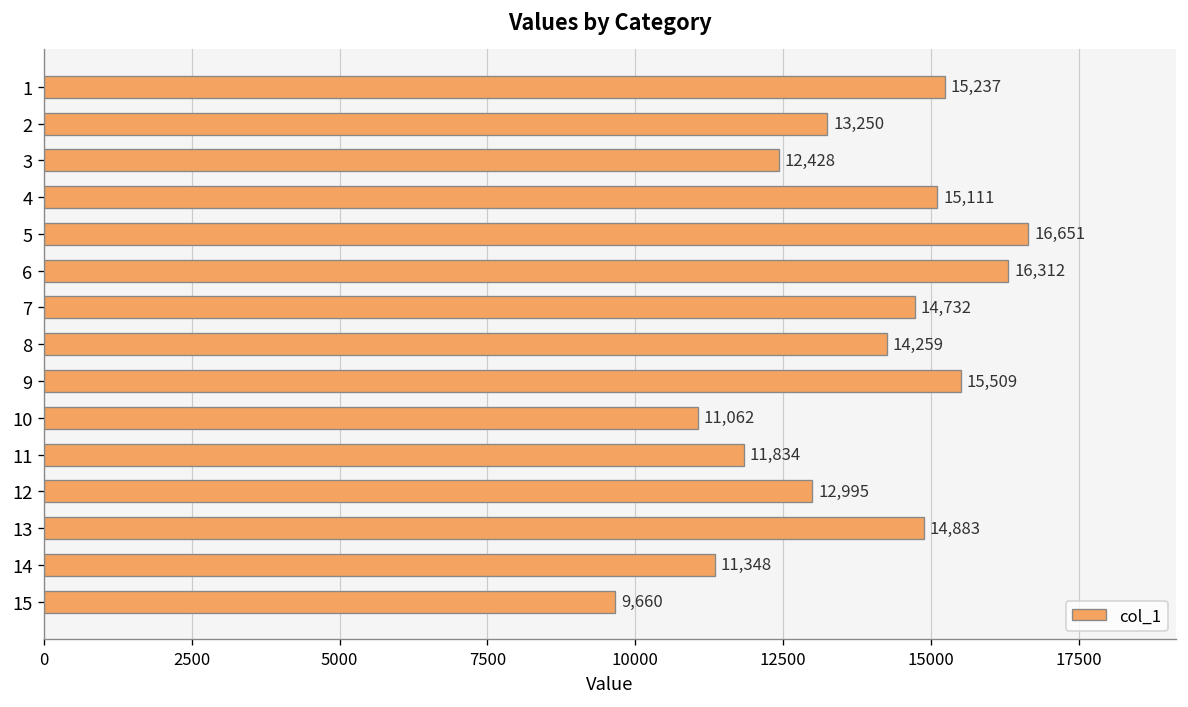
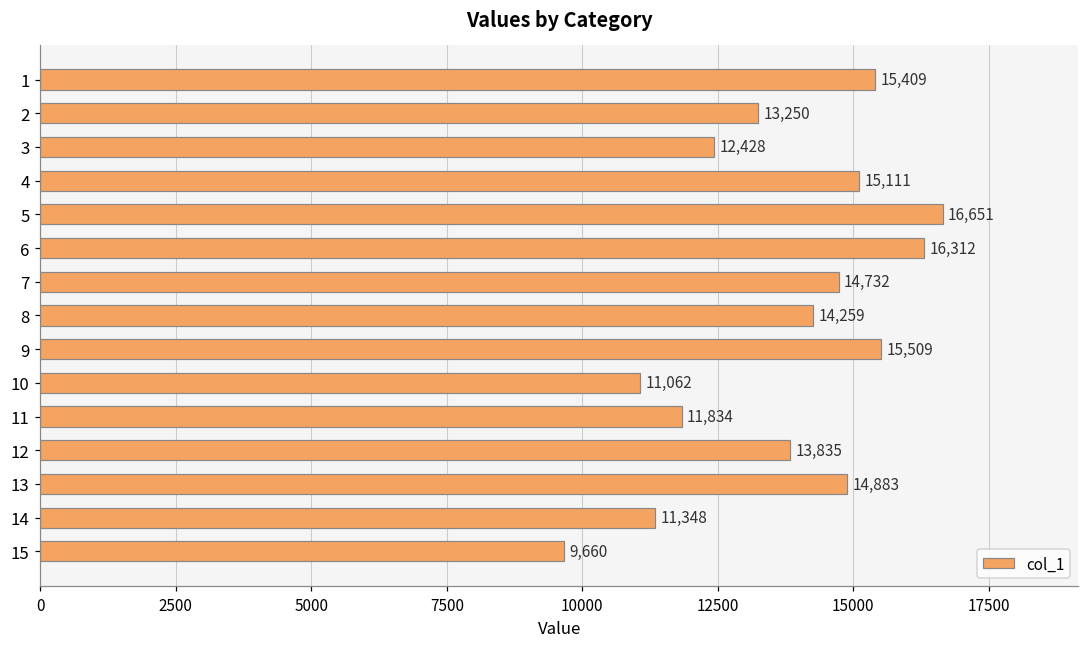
  {
-   "1": "15,237",
+   "1": "15,409",
    "2": "13,250",
    "3": "12,428",
    "4": "15,111",
    "5": "16,651",
    "6": "16,312",
    "7": "14,732",
    "8": "14,259",
    "9": "15,509",
    "10": "11,062",
    "11": "11,834",
-   "12": "12,995",
+   "12": "13,835",
    "13": "14,883",
    "14": "11,348",
    "15": "9,660"
  }
